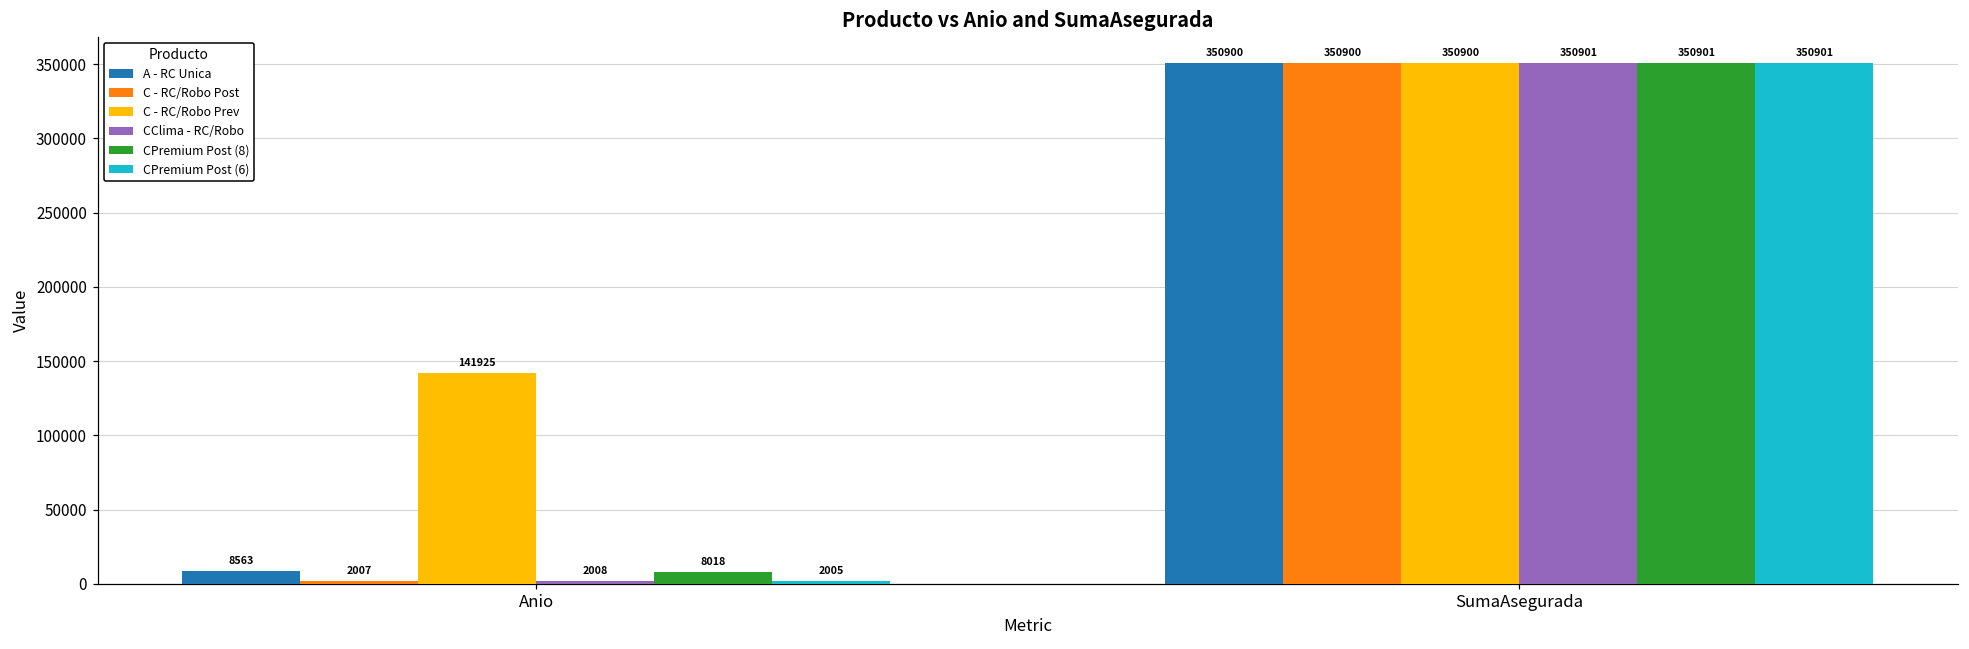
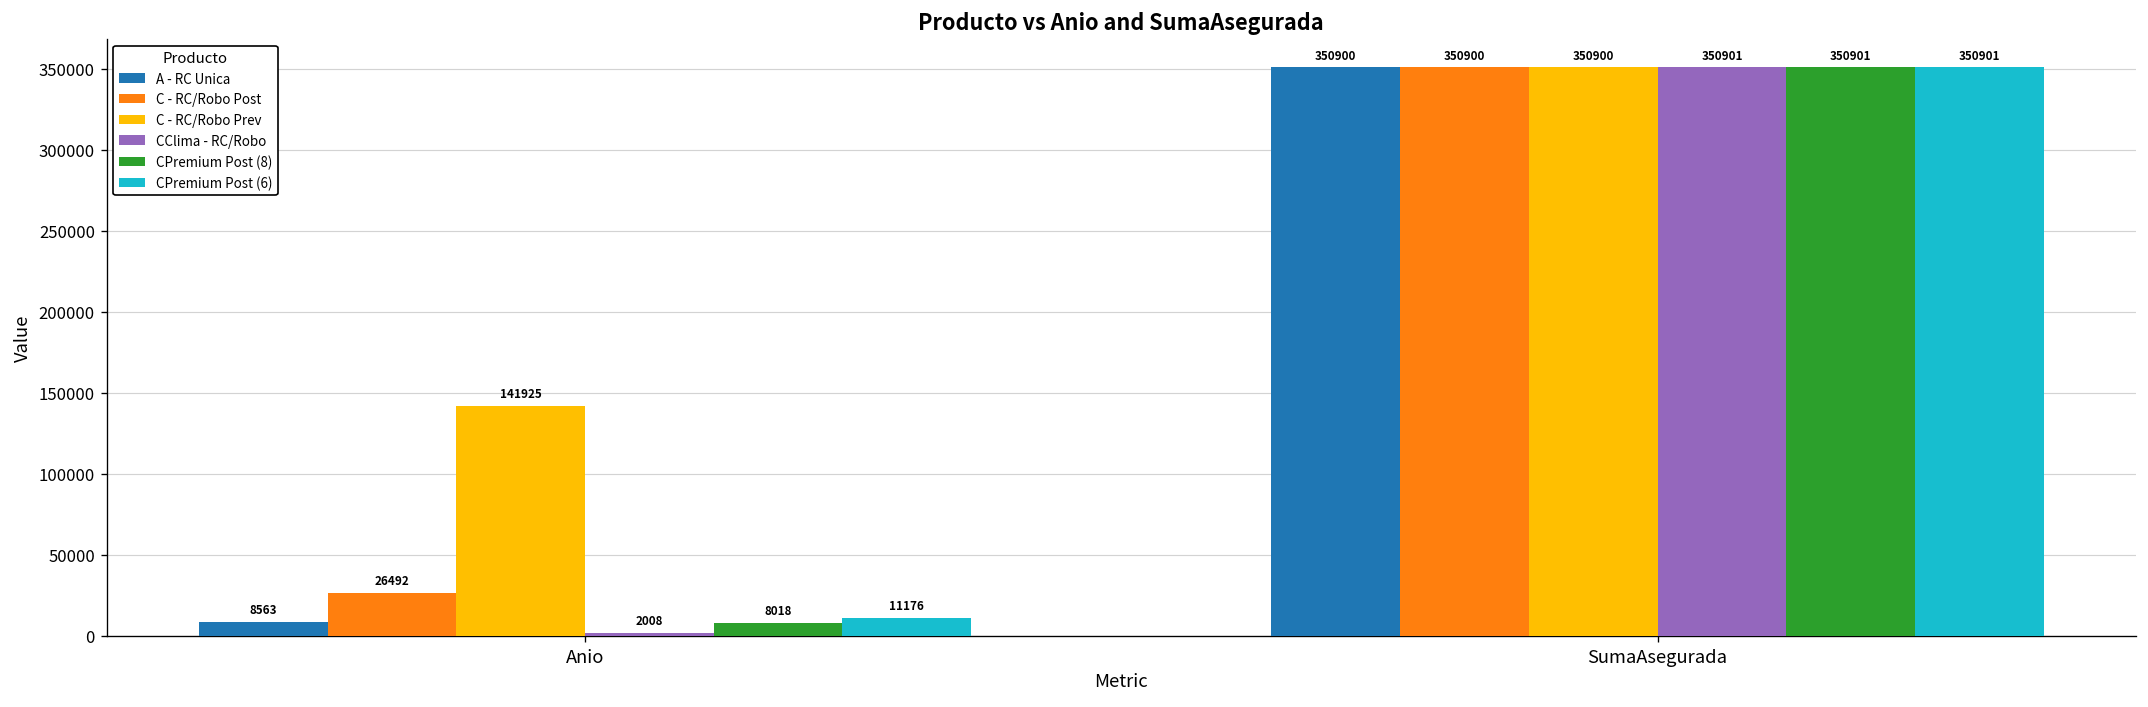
  {
    "A - RC Unica": {
      "Anio": 8563,
      "SumaAsegurada": 350900
    },
    "C - RC/Robo Post": {
-     "Anio": 2007,
+     "Anio": 26492,
      "SumaAsegurada": 350900
    },
    "C - RC/Robo Prev": {
      "Anio": 141925,
      "SumaAsegurada": 350900
    },
    "CClima - RC/Robo": {
      "Anio": 2008,
      "SumaAsegurada": 350901
    },
    "CPremium Post (8)": {
      "Anio": 8018,
      "SumaAsegurada": 350901
    },
    "CPremium Post (6)": {
-     "Anio": 2005,
+     "Anio": 11176,
      "SumaAsegurada": 350901
    }
  }
